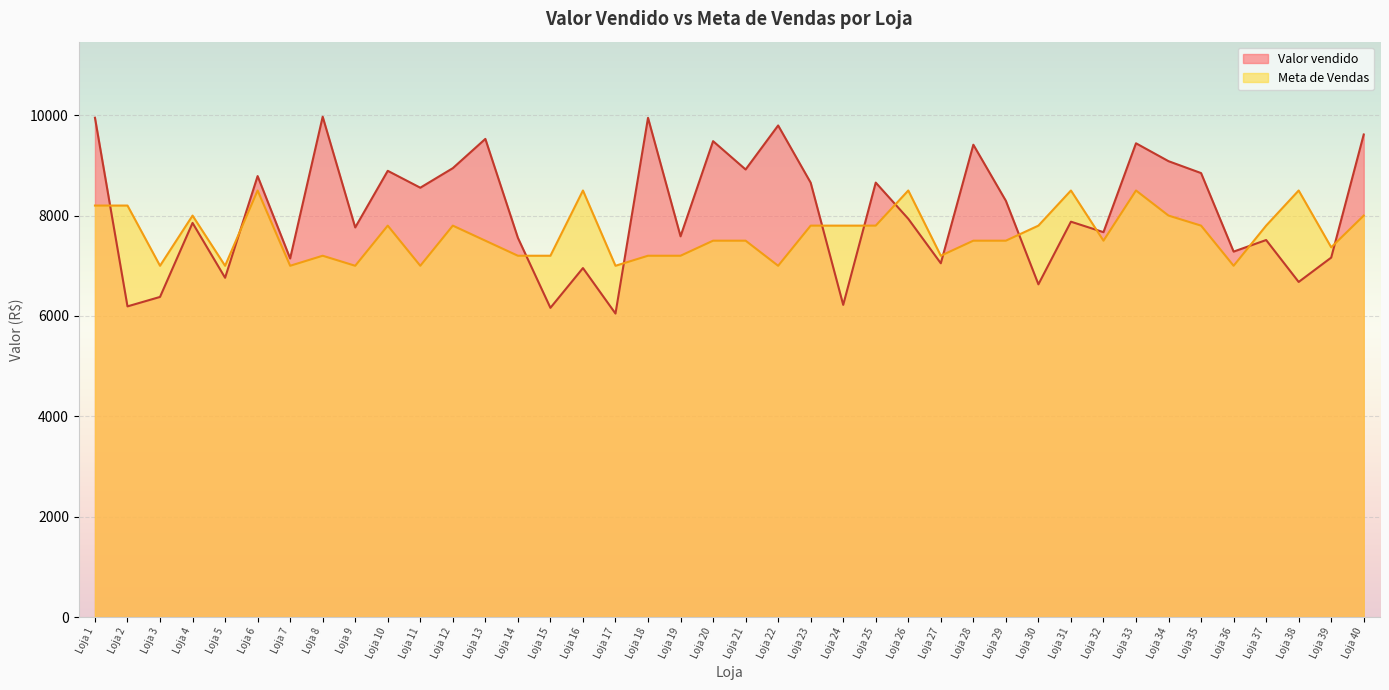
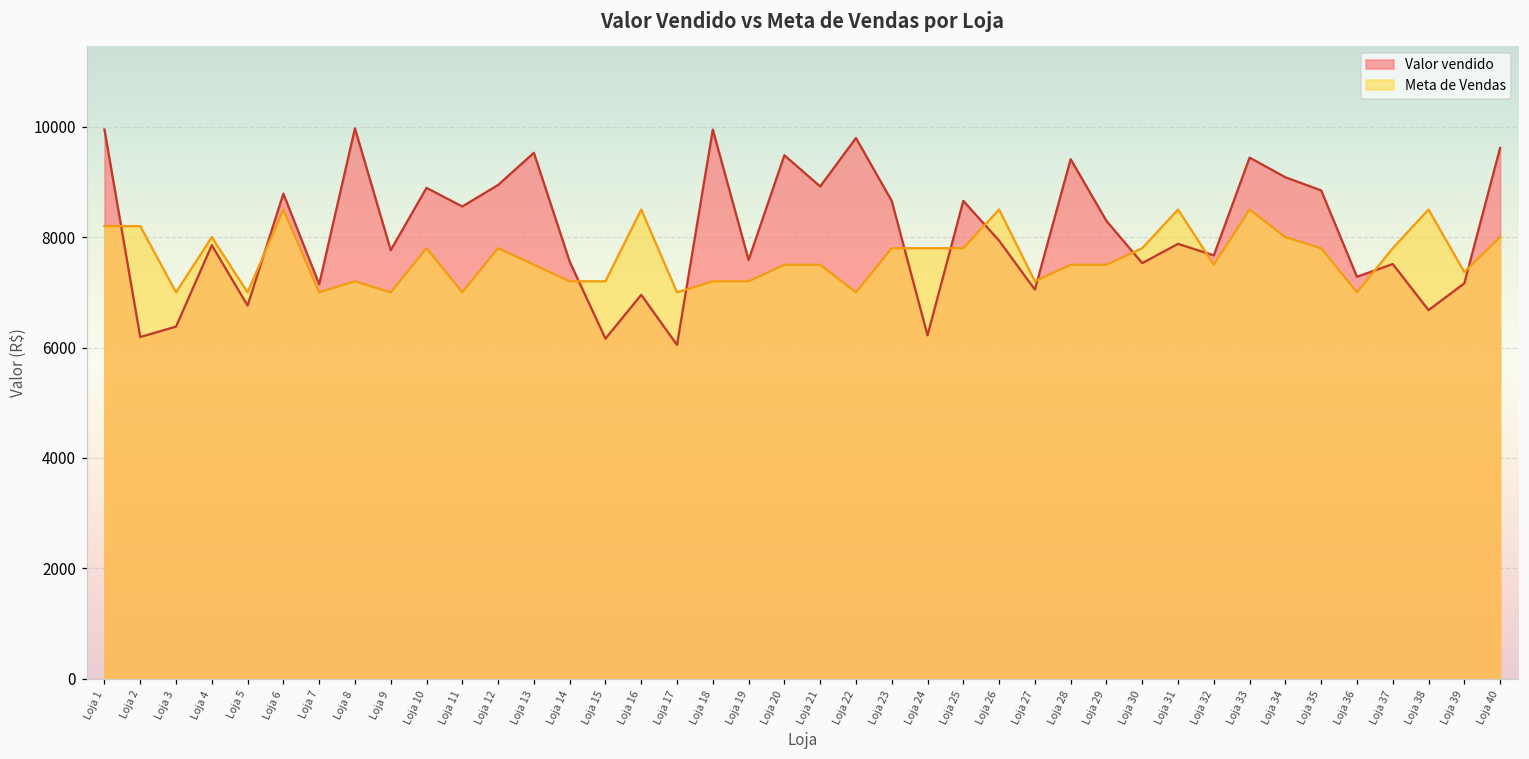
  {
    "Valor vendido": {
      "Loja 1": 9900,
      "Loja 2": 6200,
      "Loja 3": 6400,
      "Loja 4": 7900,
      "Loja 5": 6800,
      "Loja 6": 8800,
      "Loja 7": 7100,
      "Loja 8": 10000,
      "Loja 9": 7800,
      "Loja 10": 8900,
      "Loja 11": 8600,
      "Loja 12": 8900,
      "Loja 13": 9500,
      "Loja 14": 7600,
      "Loja 15": 6200,
      "Loja 16": 7000,
      "Loja 17": 6000,
      "Loja 18": 9900,
      "Loja 19": 7600,
      "Loja 20": 9500,
      "Loja 21": 8900,
      "Loja 22": 9800,
      "Loja 23": 8700,
      "Loja 24": 6200,
      "Loja 25": 8700,
      "Loja 26": 7900,
      "Loja 27": 7000,
      "Loja 28": 9400,
      "Loja 29": 8300,
-     "Loja 30": 6600,
+     "Loja 30": 7500,
      "Loja 31": 7900,
      "Loja 32": 7700,
      "Loja 33": 9400,
      "Loja 34": 9100,
      "Loja 35": 8800,
      "Loja 36": 7300,
      "Loja 37": 7500,
      "Loja 38": 6700,
      "Loja 39": 7200,
      "Loja 40": 9600
    },
    "Meta de Vendas": {
      "Loja 1": 8200,
      "Loja 2": 8200,
      "Loja 3": 7000,
      "Loja 4": 8000,
      "Loja 5": 7000,
      "Loja 6": 8500,
      "Loja 7": 7000,
      "Loja 8": 7200,
      "Loja 9": 7000,
      "Loja 10": 7800,
      "Loja 11": 7000,
      "Loja 12": 7800,
      "Loja 13": 7500,
      "Loja 14": 7200,
      "Loja 15": 7200,
      "Loja 16": 8500,
      "Loja 17": 7000,
      "Loja 18": 7200,
      "Loja 19": 7200,
      "Loja 20": 7500,
      "Loja 21": 7500,
      "Loja 22": 7000,
      "Loja 23": 7800,
      "Loja 24": 7800,
      "Loja 25": 7800,
      "Loja 26": 8500,
      "Loja 27": 7200,
      "Loja 28": 7500,
      "Loja 29": 7500,
      "Loja 30": 7800,
      "Loja 31": 8500,
      "Loja 32": 7500,
      "Loja 33": 8500,
      "Loja 34": 8000,
      "Loja 35": 7800,
      "Loja 36": 7000,
      "Loja 37": 7800,
      "Loja 38": 8500,
      "Loja 39": 7400,
      "Loja 40": 8000
    }
  }
